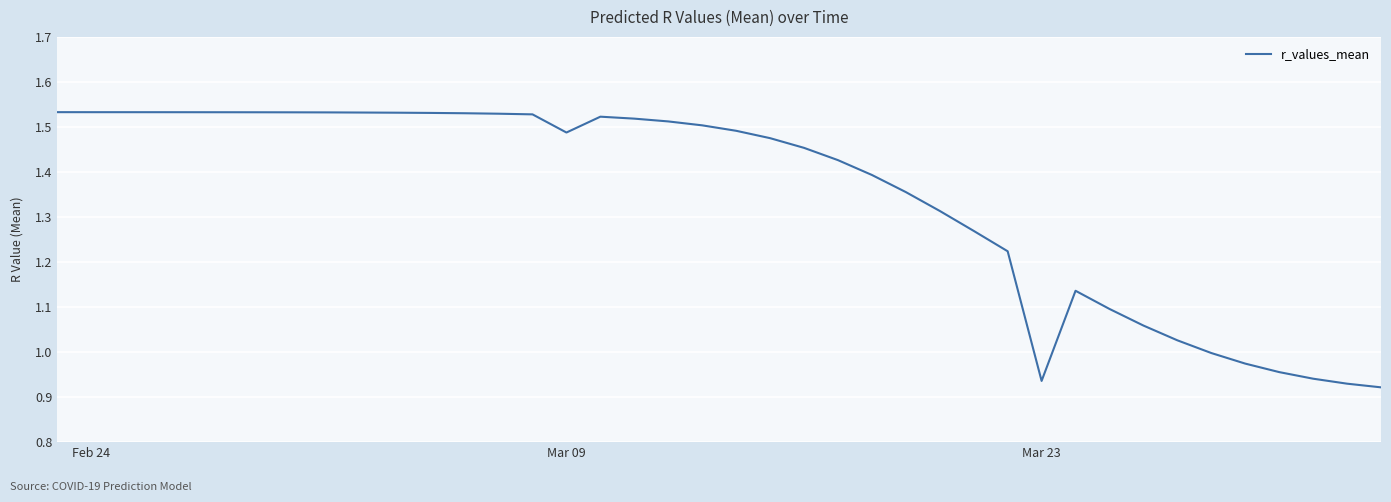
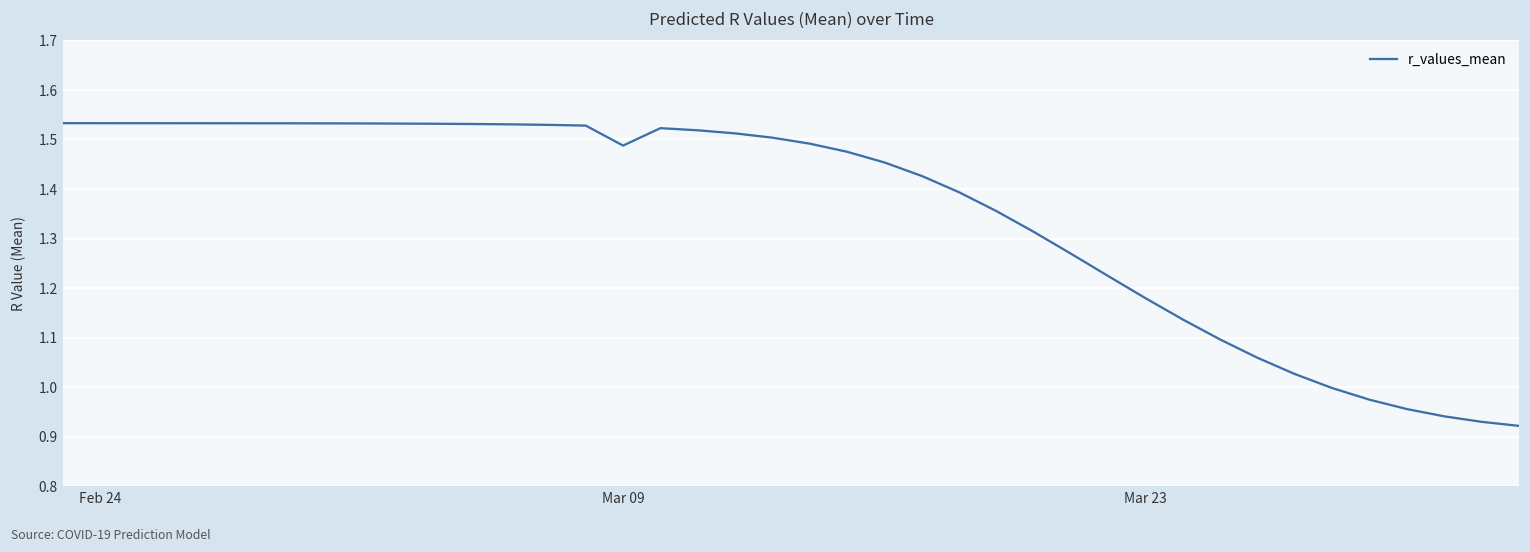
  {
    "Feb 24": 1.53,
    "Mar 09": 1.49,
-   "Mar 23": 0.94
+   "Mar 23": 1.18
  }
